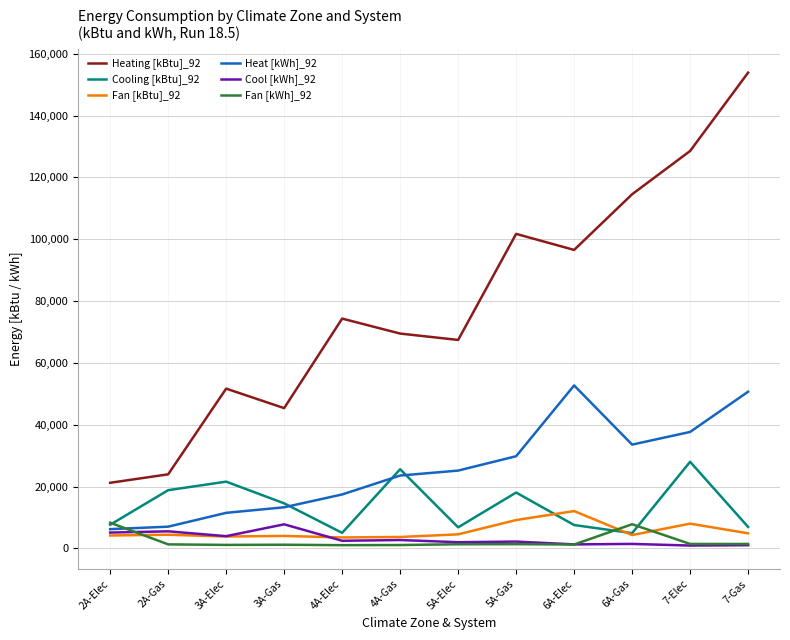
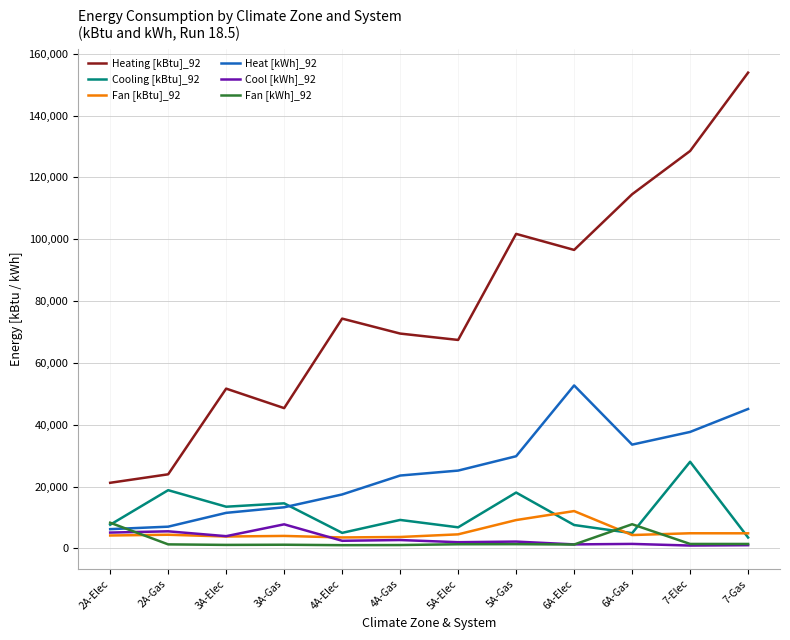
  {
    "Heating [kBtu]_92": {
      "2A-Elec": "21,000",
      "2A-Gas": "24,000",
      "3A-Elec": "52,000",
      "3A-Gas": "45,000",
      "4A-Elec": "74,000",
      "4A-Gas": "69,000",
      "5A-Elec": "67,000",
      "5A-Gas": "102,000",
      "6A-Elec": "97,000",
      "6A-Gas": "115,000",
      "7-Elec": "129,000",
      "7-Gas": "154,000"
    },
    "Cooling [kBtu]_92": {
      "2A-Gas": "19,000",
-     "3A-Elec": "22,000",
+     "3A-Elec": "13,000",
      "3A-Gas": "15,000",
      "4A-Elec": "5,000",
-     "4A-Gas": "26,000",
+     "4A-Gas": "9,000",
      "5A-Elec": "7,000",
      "5A-Gas": "18,000",
      "6A-Elec": "8,000",
      "7-Elec": "28,000",
-     "7-Gas": "7,000"
+     "7-Gas": "4,000"
    },
    "Fan [kBtu]_92": {
      "2A-Elec": "4,000",
      "2A-Gas": "4,000",
      "3A-Gas": "4,000",
      "4A-Elec": "4,000",
      "4A-Gas": "4,000",
      "5A-Elec": "5,000",
      "5A-Gas": "9,000",
      "6A-Elec": "12,000",
-     "7-Elec": "8,000",
+     "7-Elec": "5,000",
      "7-Gas": "5,000"
    },
    "Heat [kWh]_92": {
      "2A-Elec": "6,000",
      "2A-Gas": "7,000",
      "3A-Elec": "11,000",
      "3A-Gas": "13,000",
      "4A-Elec": "17,000",
      "4A-Gas": "24,000",
      "5A-Elec": "25,000",
      "5A-Gas": "30,000",
      "6A-Elec": "53,000",
      "6A-Gas": "34,000",
      "7-Elec": "38,000",
-     "7-Gas": "51,000"
+     "7-Gas": "45,000"
    },
    "Cool [kWh]_92": {
      "2A-Elec": "5,000",
      "2A-Gas": "6,000",
      "3A-Gas": "8,000",
      "4A-Elec": "2,000",
      "4A-Gas": "3,000",
      "5A-Gas": "2,000",
      "6A-Gas": "1,000"
    },
    "Fan [kWh]_92": {
      "2A-Gas": "1,000",
      "3A-Elec": "1,000",
      "3A-Gas": "1,000",
      "4A-Elec": "1,000",
      "4A-Gas": "1,000",
      "5A-Gas": "1,000",
      "6A-Gas": "8,000"
    }
  }
